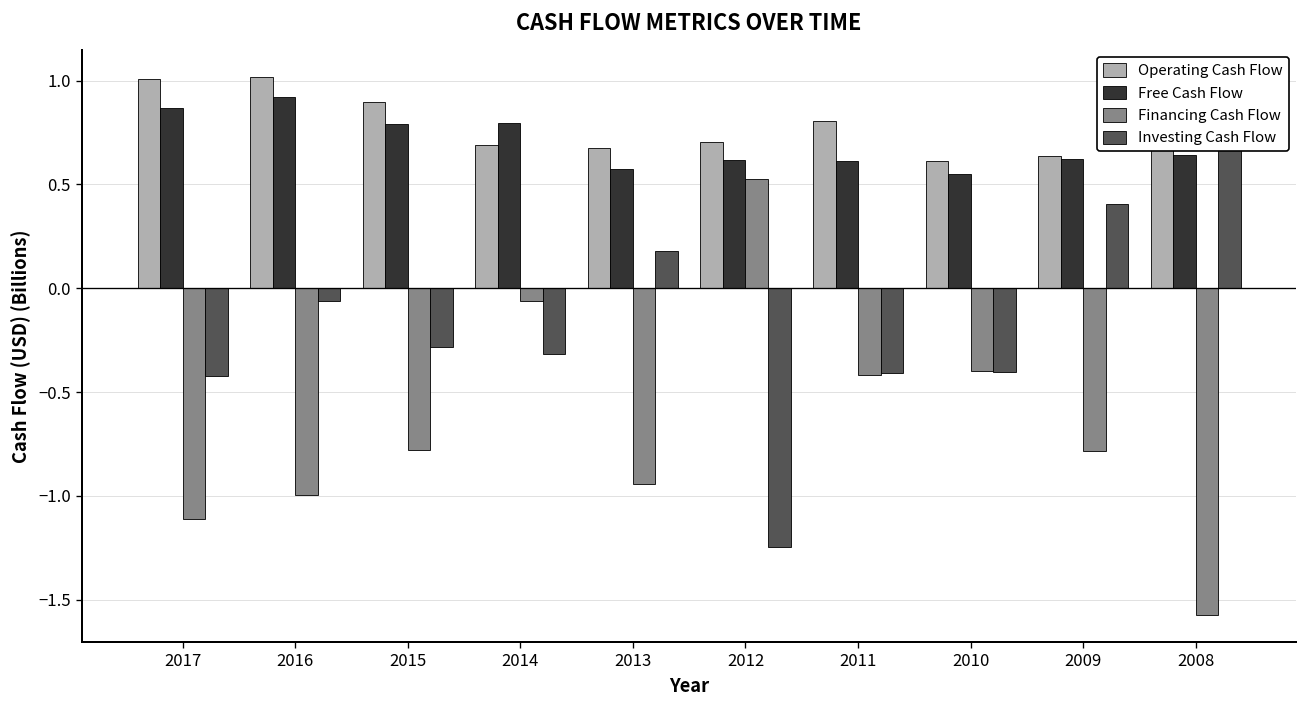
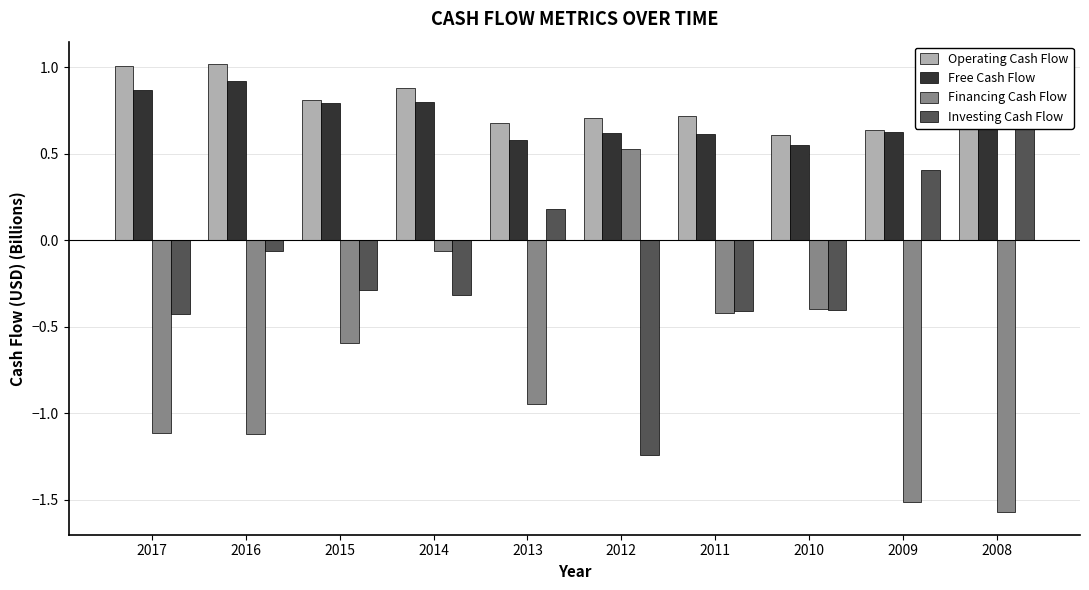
  {
    "Operating Cash Flow": {
      "2017": 1.01,
      "2016": 1.02,
-     "2015": 0.90,
-     "2014": 0.69,
+     "2015": 0.81,
+     "2014": 0.88,
      "2013": 0.68,
      "2012": 0.71,
-     "2011": 0.81,
+     "2011": 0.72,
      "2010": 0.61,
      "2009": 0.64
    },
    "Financing Cash Flow": {
      "2017": -1.11,
-     "2016": -0.99,
-     "2015": -0.78,
+     "2016": -1.12,
+     "2015": -0.59,
      "2014": -0.06,
      "2013": -0.95,
      "2012": 0.53,
      "2011": -0.42,
      "2010": -0.40,
-     "2009": -0.78,
+     "2009": -1.51,
      "2008": -1.57
    }
  }
